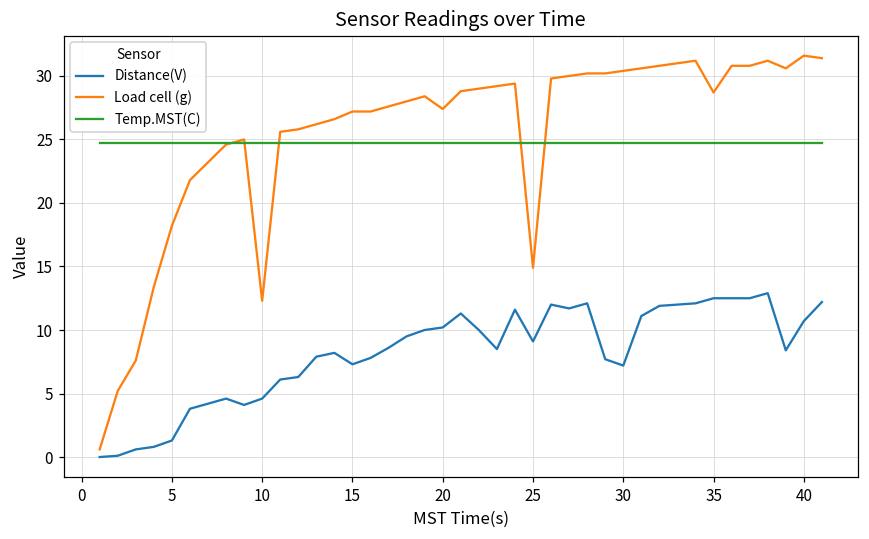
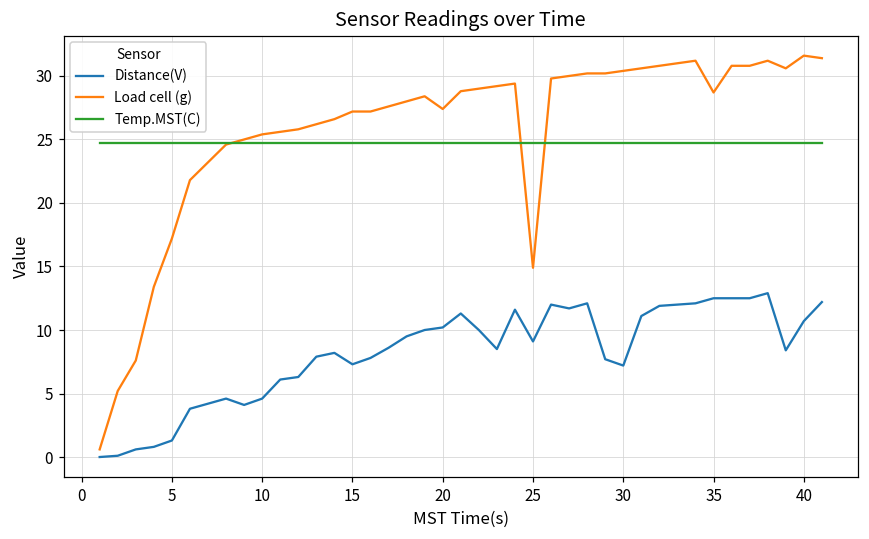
  {
    "Distance(V)": {
      "5": 1.3,
      "10": 4.6,
      "15": 7.3,
      "20": 10.2,
      "25": 9.1,
      "30": 7.2,
      "35": 12.5,
      "40": 10.7
    },
    "Load cell (g)": {
-     "5": 18.2,
-     "10": 12.3,
+     "5": 17.2,
+     "10": 25.4,
      "15": 27.2,
      "20": 27.4,
      "25": 14.9,
      "30": 30.4,
      "35": 28.7,
      "40": 31.6
    },
    "Temp.MST(C)": {
      "5": 24.7,
      "10": 24.7,
      "15": 24.7,
      "20": 24.7,
      "25": 24.7,
      "30": 24.7,
      "35": 24.7,
      "40": 24.7
    }
  }
